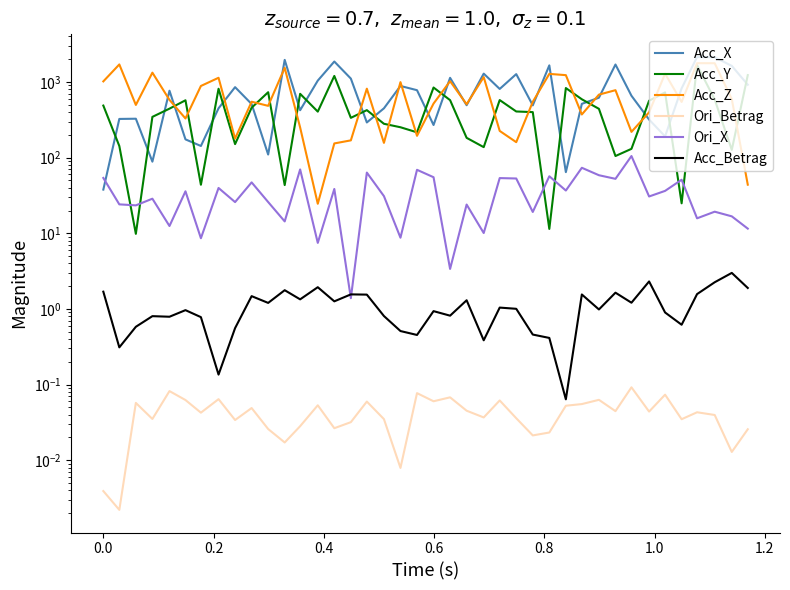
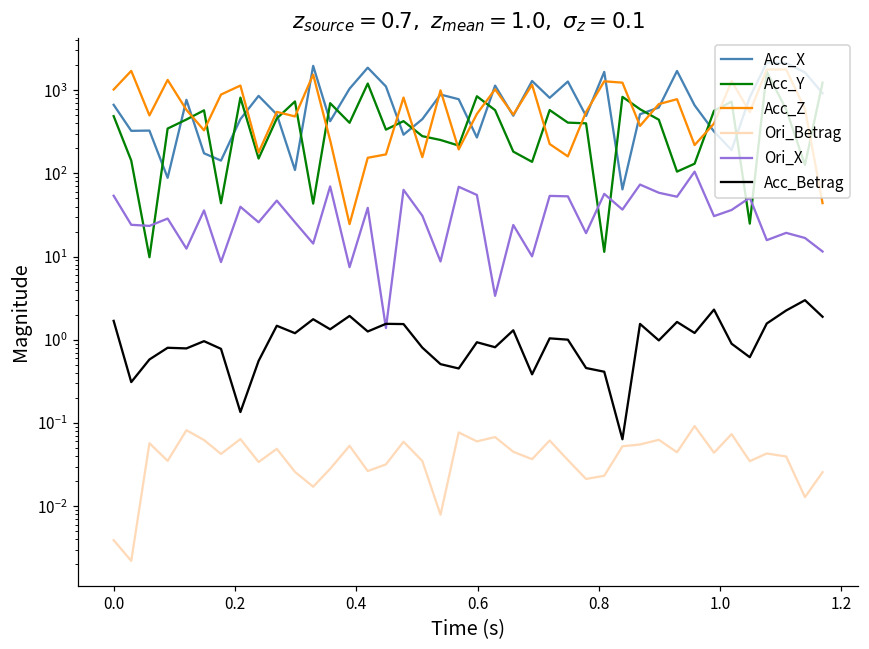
  {
    "Acc_X": {
-     "0.0": 40
+     "0.0": 700
    },
    "Acc_Y": {
      "0.0": 500
    },
    "Acc_Z": {
      "0.0": 1000
    },
    "Ori_Betrag": {
      "0.0": 0.004
    },
    "Ori_X": {
      "0.0": 50
    },
    "Acc_Betrag": {
      "0.0": 1.7
    }
  }
